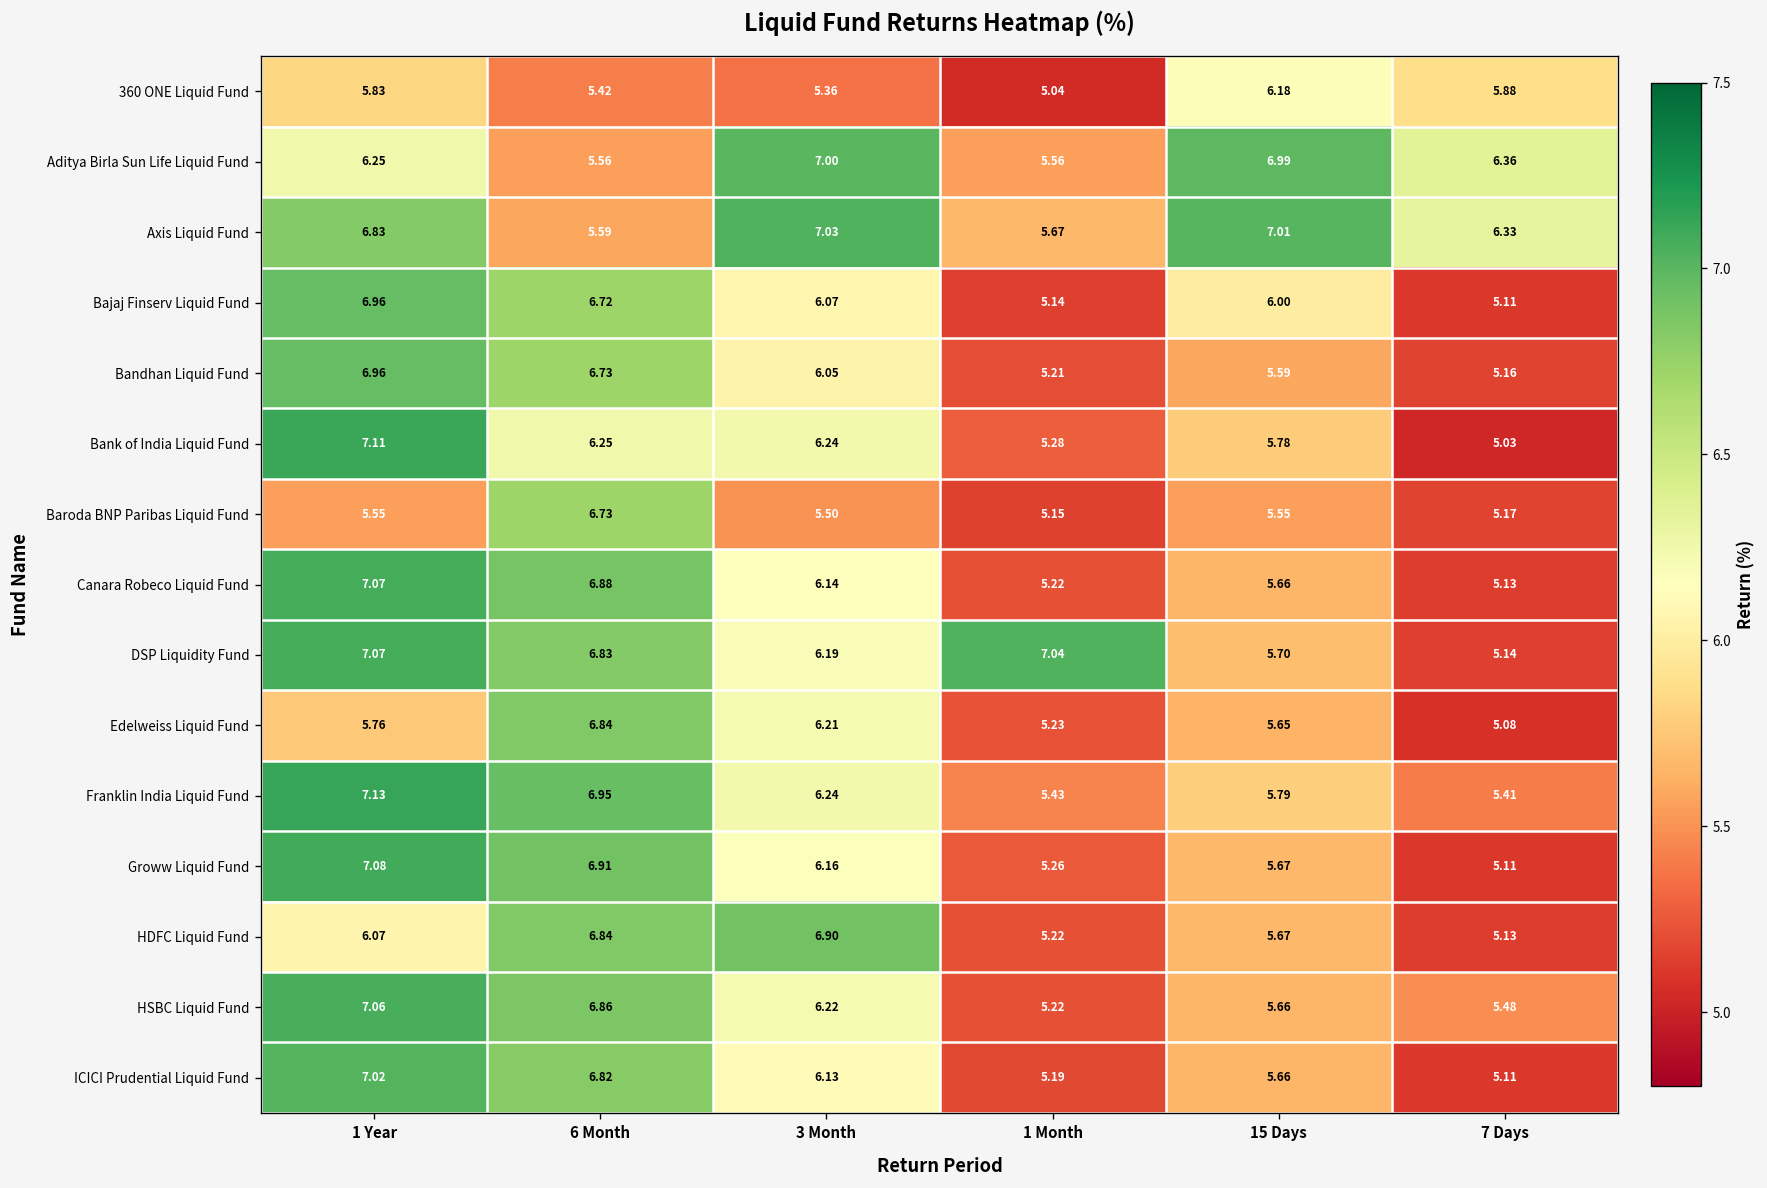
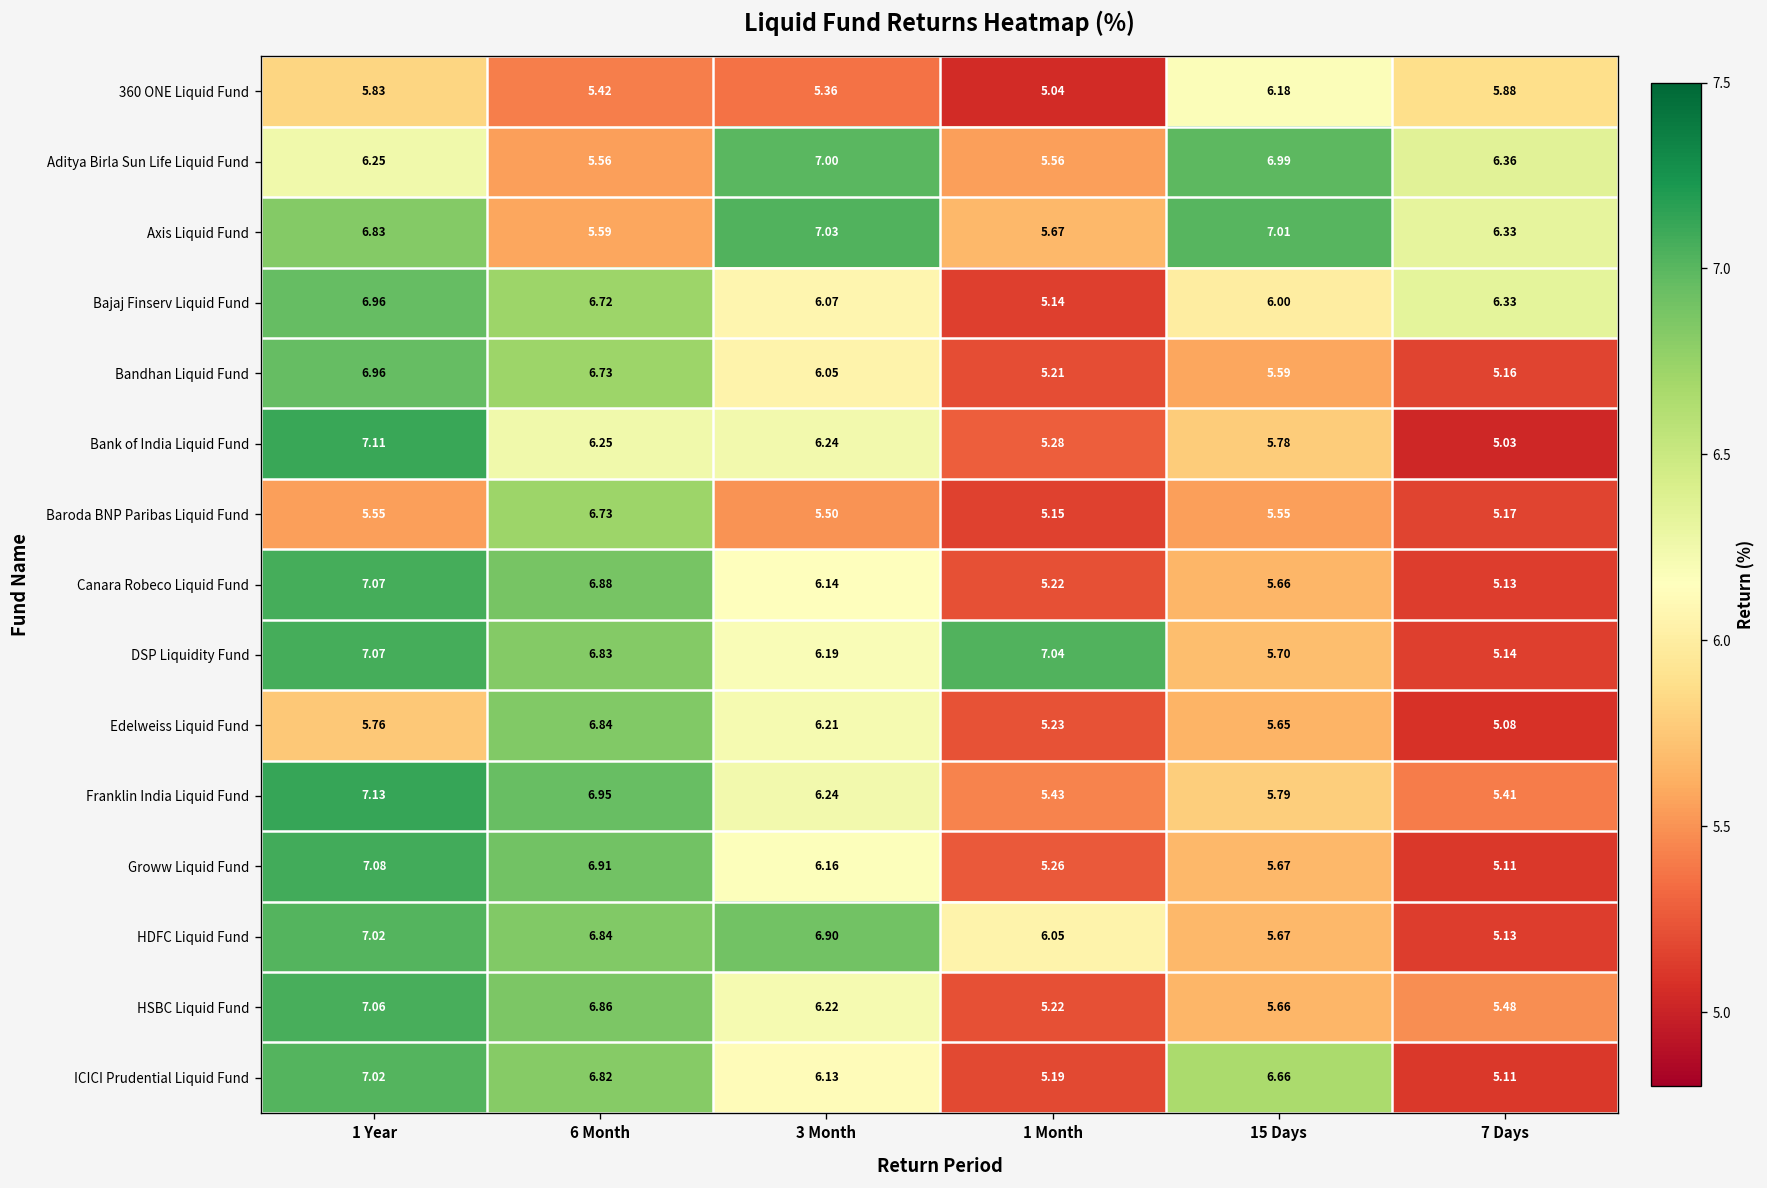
  {
    "360 ONE Liquid Fund": {
      "1 Year": 5.83,
      "6 Month": 5.42,
      "3 Month": 5.36,
      "1 Month": 5.04,
      "15 Days": 6.18,
      "7 Days": 5.88
    },
    "Aditya Birla Sun Life Liquid Fund": {
      "1 Year": 6.25,
      "6 Month": 5.56,
      "3 Month": 7.00,
      "1 Month": 5.56,
      "15 Days": 6.99,
      "7 Days": 6.36
    },
    "Axis Liquid Fund": {
      "1 Year": 6.83,
      "6 Month": 5.59,
      "3 Month": 7.03,
      "1 Month": 5.67,
      "15 Days": 7.01,
      "7 Days": 6.33
    },
    "Bajaj Finserv Liquid Fund": {
      "1 Year": 6.96,
      "6 Month": 6.72,
      "3 Month": 6.07,
      "1 Month": 5.14,
      "15 Days": 6.00,
-     "7 Days": 5.11
+     "7 Days": 6.33
    },
    "Bandhan Liquid Fund": {
      "1 Year": 6.96,
      "6 Month": 6.73,
      "3 Month": 6.05,
      "1 Month": 5.21,
      "15 Days": 5.59,
      "7 Days": 5.16
    },
    "Bank of India Liquid Fund": {
      "1 Year": 7.11,
      "6 Month": 6.25,
      "3 Month": 6.24,
      "1 Month": 5.28,
      "15 Days": 5.78,
      "7 Days": 5.03
    },
    "Baroda BNP Paribas Liquid Fund": {
      "1 Year": 5.55,
      "6 Month": 6.73,
      "3 Month": 5.50,
      "1 Month": 5.15,
      "15 Days": 5.55,
      "7 Days": 5.17
    },
    "Canara Robeco Liquid Fund": {
      "1 Year": 7.07,
      "6 Month": 6.88,
      "3 Month": 6.14,
      "1 Month": 5.22,
      "15 Days": 5.66,
      "7 Days": 5.13
    },
    "DSP Liquidity Fund": {
      "1 Year": 7.07,
      "6 Month": 6.83,
      "3 Month": 6.19,
      "1 Month": 7.04,
      "15 Days": 5.70,
      "7 Days": 5.14
    },
    "Edelweiss Liquid Fund": {
      "1 Year": 5.76,
      "6 Month": 6.84,
      "3 Month": 6.21,
      "1 Month": 5.23,
      "15 Days": 5.65,
      "7 Days": 5.08
    },
    "Franklin India Liquid Fund": {
      "1 Year": 7.13,
      "6 Month": 6.95,
      "3 Month": 6.24,
      "1 Month": 5.43,
      "15 Days": 5.79,
      "7 Days": 5.41
    },
    "Groww Liquid Fund": {
      "1 Year": 7.08,
      "6 Month": 6.91,
      "3 Month": 6.16,
      "1 Month": 5.26,
      "15 Days": 5.67,
      "7 Days": 5.11
    },
    "HDFC Liquid Fund": {
-     "1 Year": 6.07,
+     "1 Year": 7.02,
      "6 Month": 6.84,
      "3 Month": 6.90,
-     "1 Month": 5.22,
+     "1 Month": 6.05,
      "15 Days": 5.67,
      "7 Days": 5.13
    },
    "HSBC Liquid Fund": {
      "1 Year": 7.06,
      "6 Month": 6.86,
      "3 Month": 6.22,
      "1 Month": 5.22,
      "15 Days": 5.66,
      "7 Days": 5.48
    },
    "ICICI Prudential Liquid Fund": {
      "1 Year": 7.02,
      "6 Month": 6.82,
      "3 Month": 6.13,
      "1 Month": 5.19,
-     "15 Days": 5.66,
+     "15 Days": 6.66,
      "7 Days": 5.11
    }
  }
